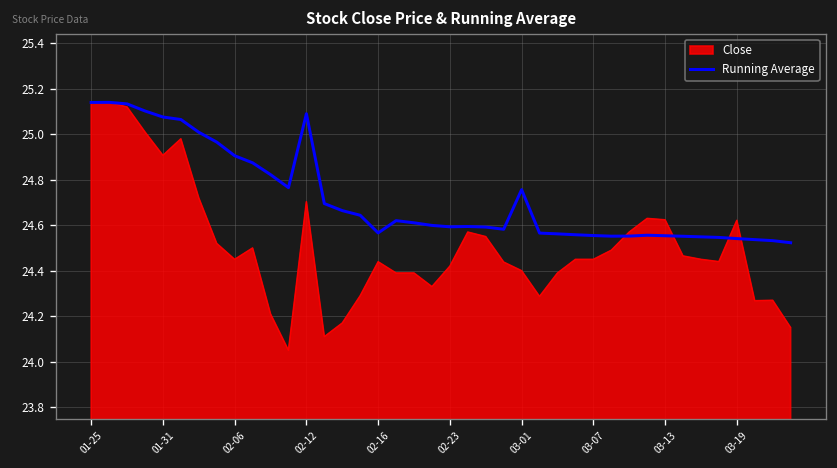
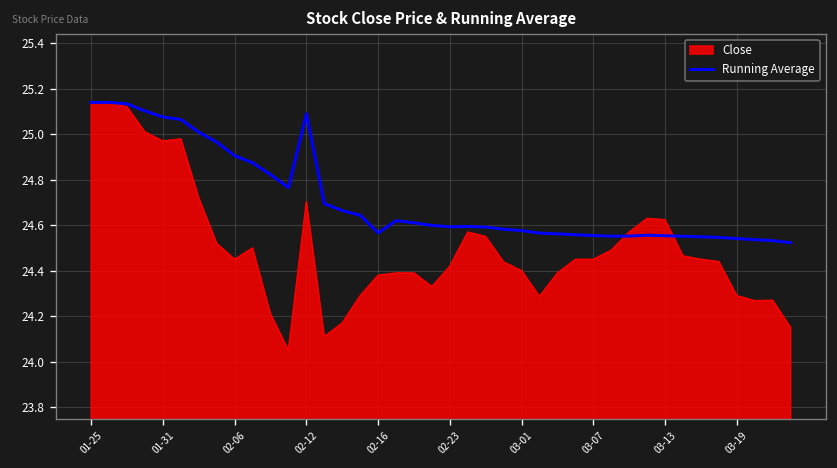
  {
    "Close": {
-     "01-31": 24.91,
+     "01-31": 24.97,
      "02-06": 24.45,
      "02-12": 24.70,
-     "02-16": 24.44,
+     "02-16": 24.38,
      "02-23": 24.42,
      "03-01": 24.40,
      "03-07": 24.45,
      "03-13": 24.62,
-     "03-19": 24.62
+     "03-19": 24.29
    },
    "Running Average": {
      "01-31": 25.08,
      "02-06": 24.91,
      "02-12": 25.09,
      "02-16": 24.57,
      "02-23": 24.59,
-     "03-01": 24.76,
+     "03-01": 24.58,
      "03-07": 24.55,
      "03-13": 24.55,
      "03-19": 24.54
    }
  }
